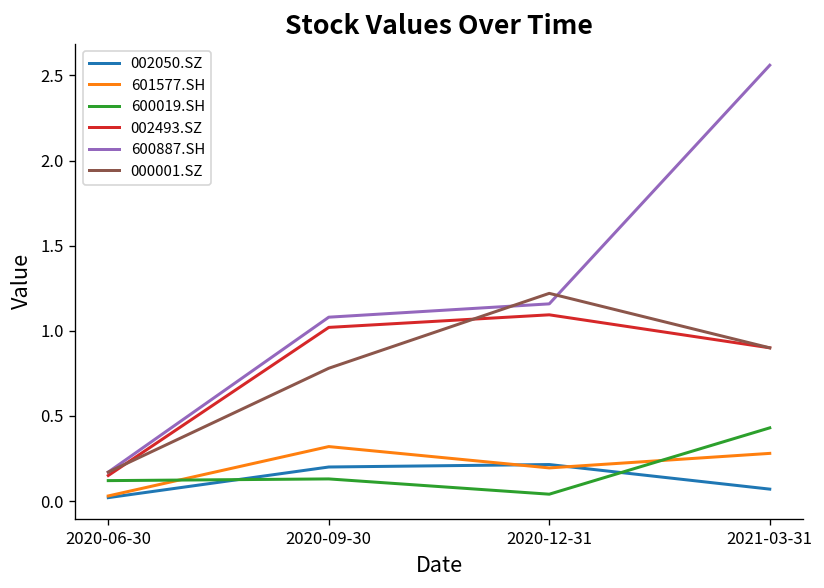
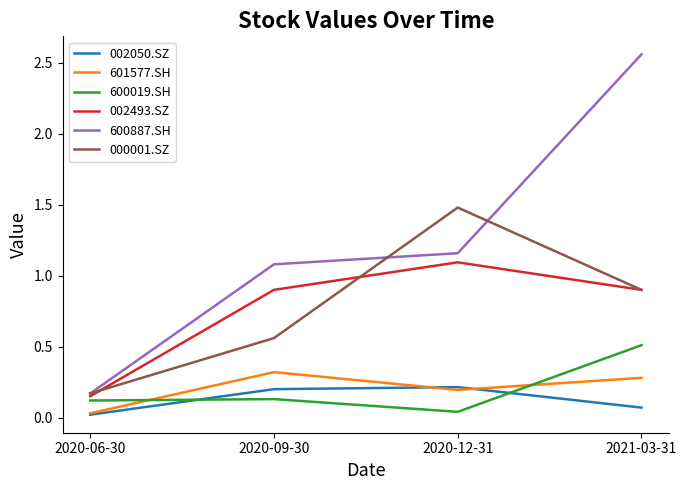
  {
    "002050.SZ": {
      "2020-09-30": 0.20,
      "2020-12-31": 0.21,
      "2021-03-31": 0.07
    },
    "601577.SH": {
      "2020-09-30": 0.32,
      "2020-12-31": 0.19,
      "2021-03-31": 0.28
    },
    "600019.SH": {
      "2020-06-30": 0.12,
      "2020-09-30": 0.13,
      "2020-12-31": 0.04,
-     "2021-03-31": 0.43
+     "2021-03-31": 0.51
    },
    "002493.SZ": {
      "2020-06-30": 0.15,
-     "2020-09-30": 1.02,
+     "2020-09-30": 0.90,
      "2020-12-31": 1.09
    },
    "600887.SH": {
      "2020-09-30": 1.08,
      "2020-12-31": 1.16,
      "2021-03-31": 2.56
    },
    "000001.SZ": {
-     "2020-09-30": 0.78,
-     "2020-12-31": 1.22
+     "2020-09-30": 0.56,
+     "2020-12-31": 1.48
    }
  }
